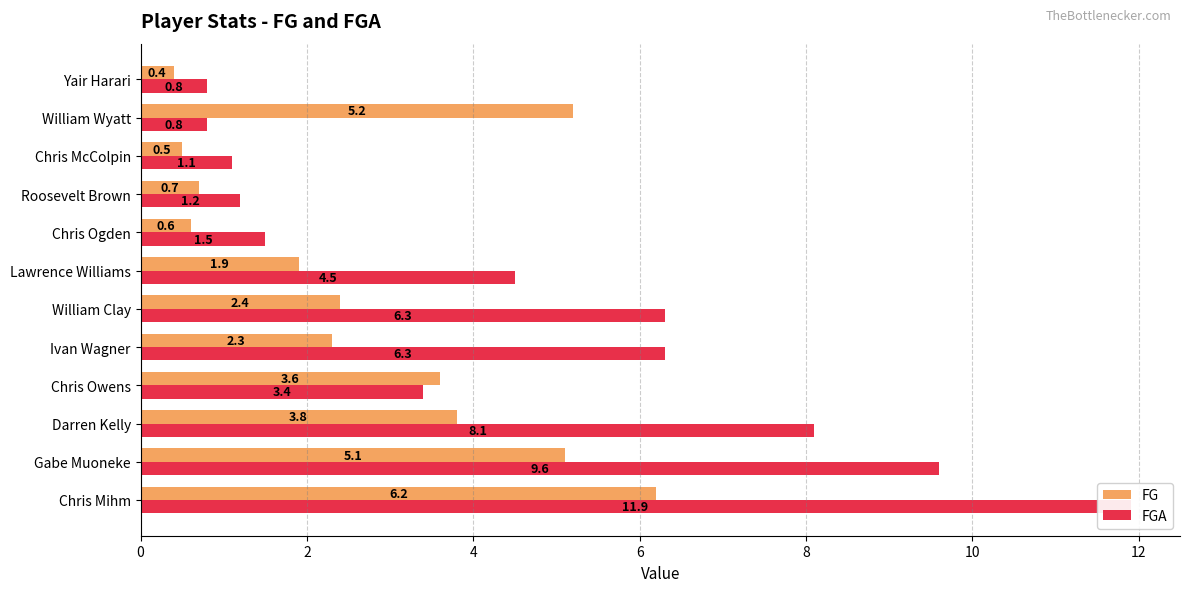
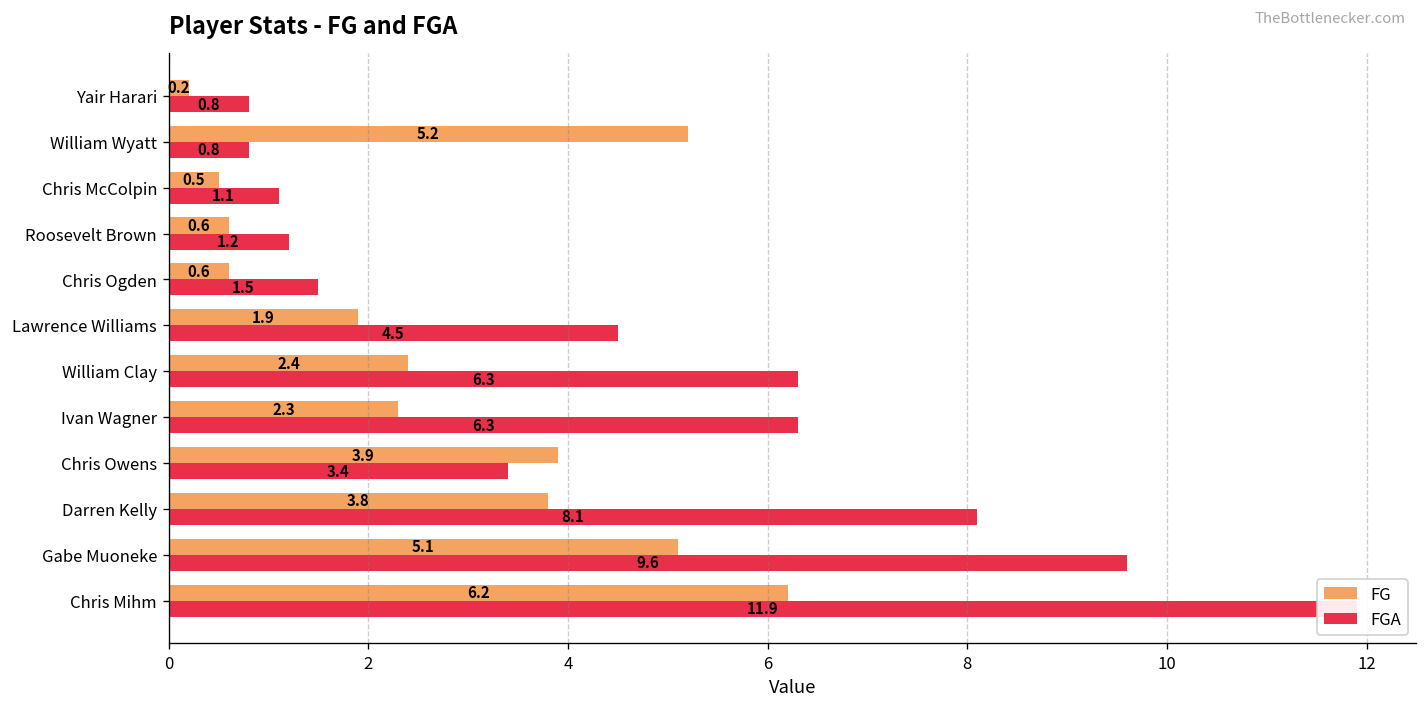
  {
    "FG": {
-     "Yair Harari": 0.4,
+     "Yair Harari": 0.2,
      "William Wyatt": 5.2,
      "Chris McColpin": 0.5,
-     "Roosevelt Brown": 0.7,
+     "Roosevelt Brown": 0.6,
      "Chris Ogden": 0.6,
      "Lawrence Williams": 1.9,
      "William Clay": 2.4,
      "Ivan Wagner": 2.3,
-     "Chris Owens": 3.6,
+     "Chris Owens": 3.9,
      "Darren Kelly": 3.8,
      "Gabe Muoneke": 5.1,
      "Chris Mihm": 6.2
    },
    "FGA": {
      "Yair Harari": 0.8,
      "William Wyatt": 0.8,
      "Chris McColpin": 1.1,
      "Roosevelt Brown": 1.2,
      "Chris Ogden": 1.5,
      "Lawrence Williams": 4.5,
      "William Clay": 6.3,
      "Ivan Wagner": 6.3,
      "Chris Owens": 3.4,
      "Darren Kelly": 8.1,
      "Gabe Muoneke": 9.6
    }
  }
